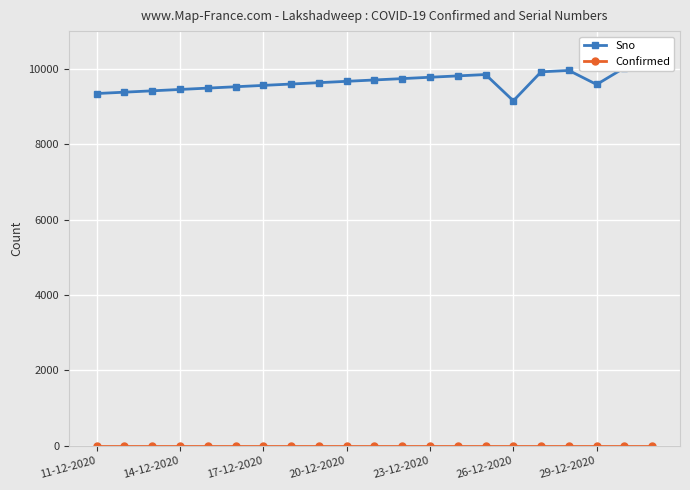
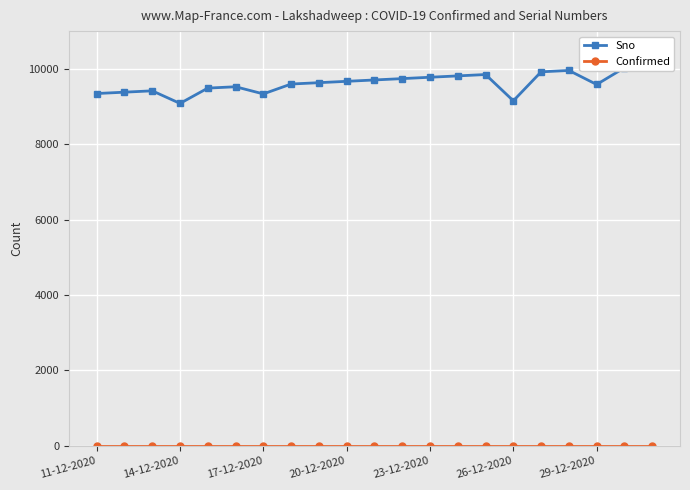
  {
    "Sno": {
      "11-12-2020": 9300,
-     "14-12-2020": 9500,
-     "17-12-2020": 9600,
+     "14-12-2020": 9100,
+     "17-12-2020": 9300,
      "20-12-2020": 9700,
      "23-12-2020": 9800,
      "26-12-2020": 9200,
      "29-12-2020": 9600
    },
    "Confirmed": {
      "11-12-2020": 0,
      "14-12-2020": 0,
      "17-12-2020": 0,
      "20-12-2020": 0,
      "23-12-2020": 0,
      "26-12-2020": 0,
      "29-12-2020": 0
    }
  }
